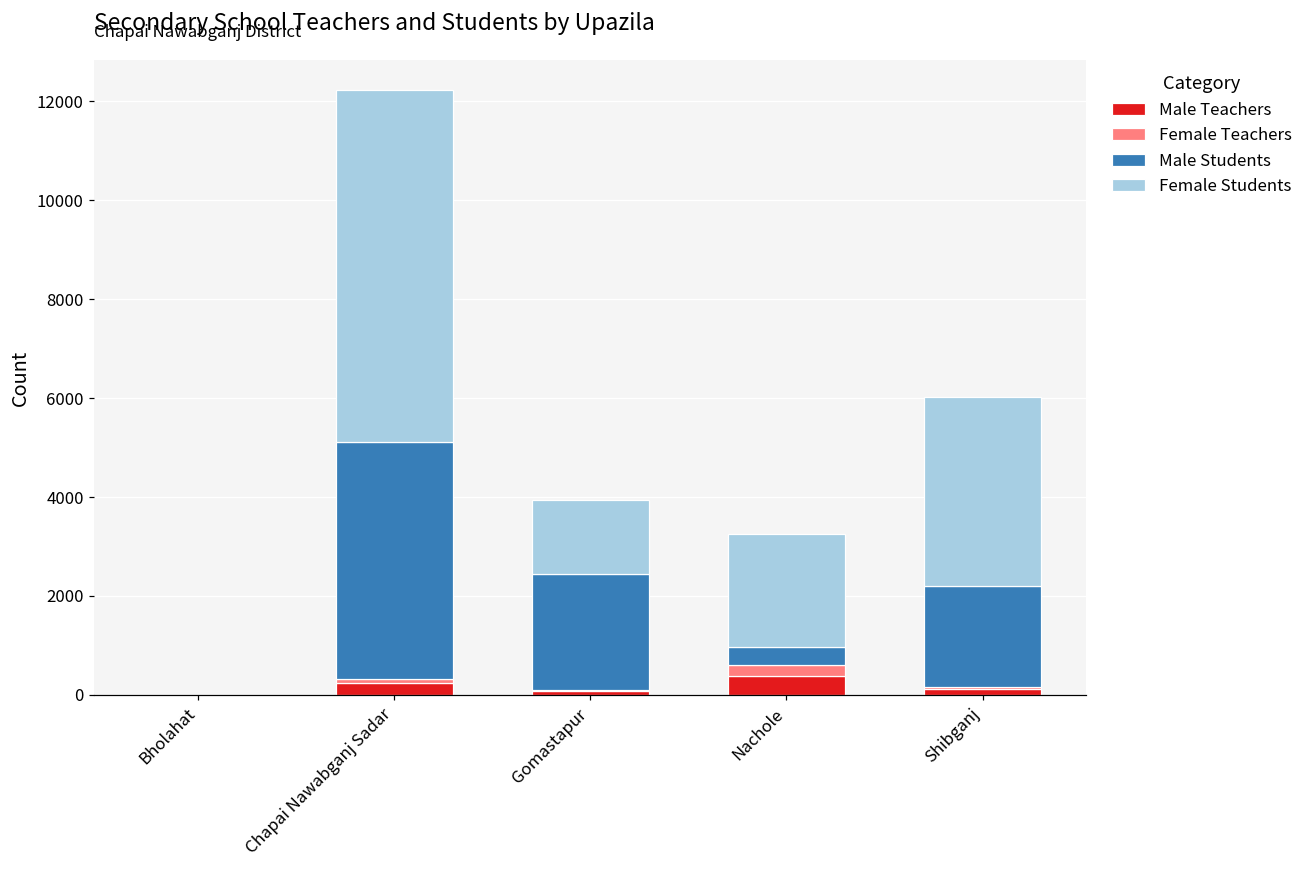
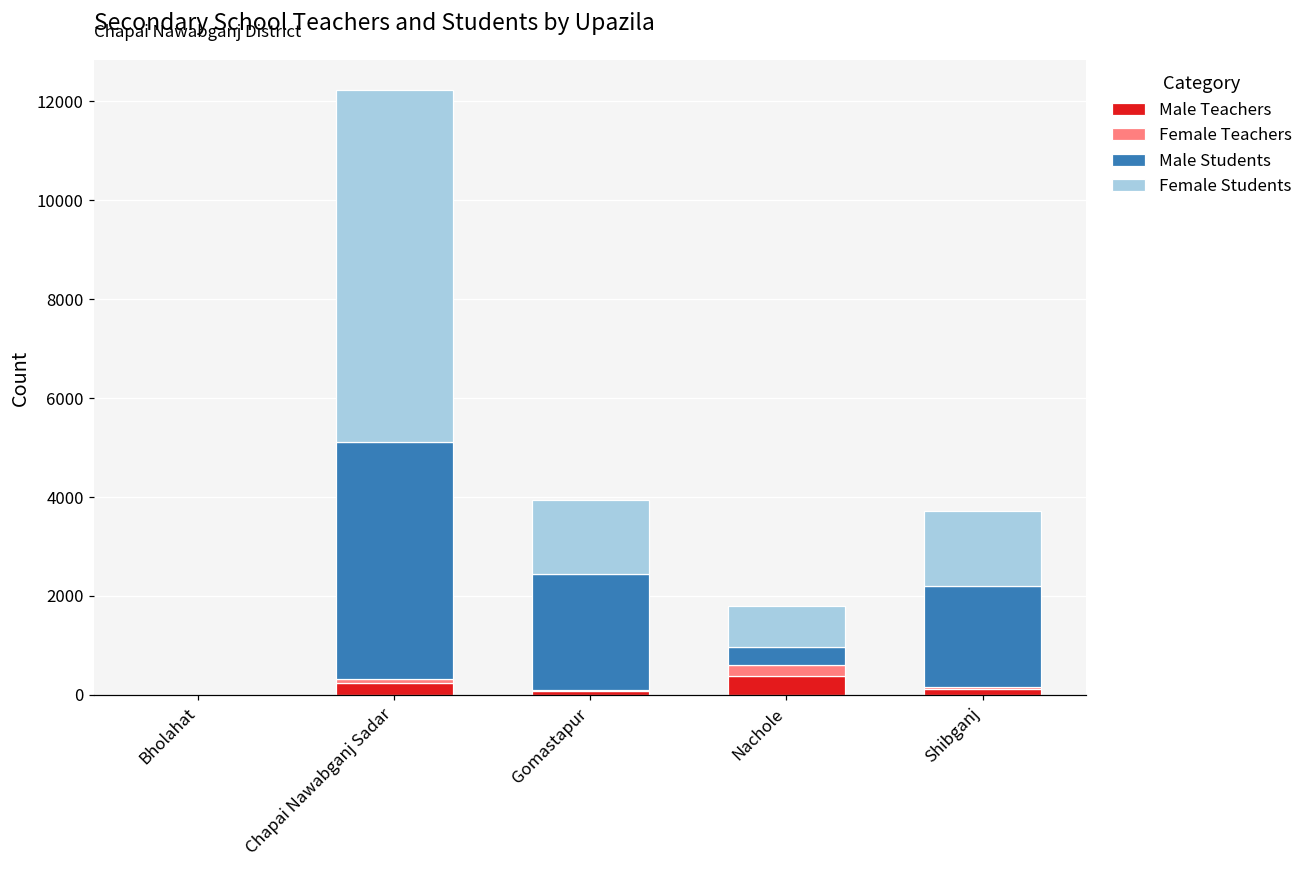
  {
    "Male Teachers": {
      "Bholahat": 0,
      "Chapai Nawabganj Sadar": 200,
      "Gomastapur": 100,
      "Nachole": 400,
      "Shibganj": 100
    },
    "Female Teachers": {
      "Bholahat": 0,
      "Chapai Nawabganj Sadar": 100,
      "Nachole": 200
    },
    "Male Students": {
      "Bholahat": 0,
      "Chapai Nawabganj Sadar": 4800,
      "Gomastapur": 2300,
      "Nachole": 400,
      "Shibganj": 2000
    },
    "Female Students": {
      "Bholahat": 0,
      "Chapai Nawabganj Sadar": 7100,
      "Gomastapur": 1500,
-     "Nachole": 2300,
-     "Shibganj": 3800
+     "Nachole": 800,
+     "Shibganj": 1500
    }
  }
